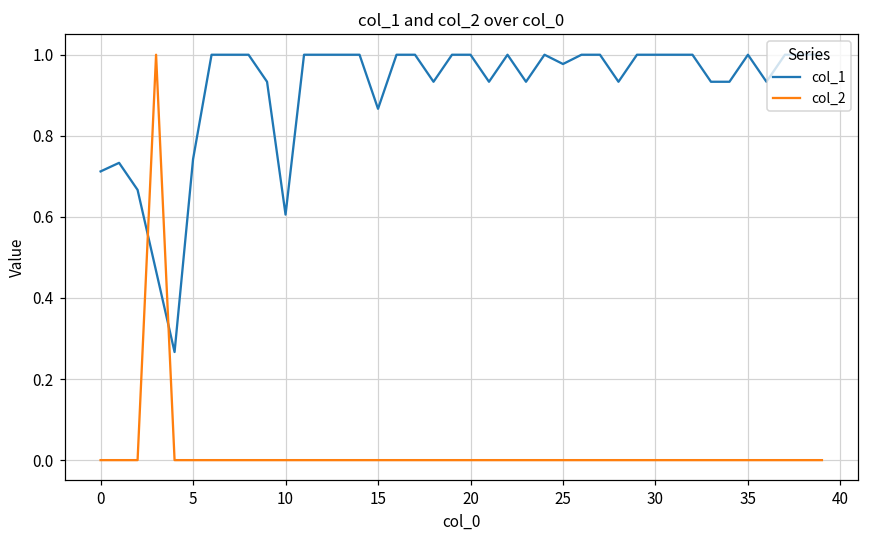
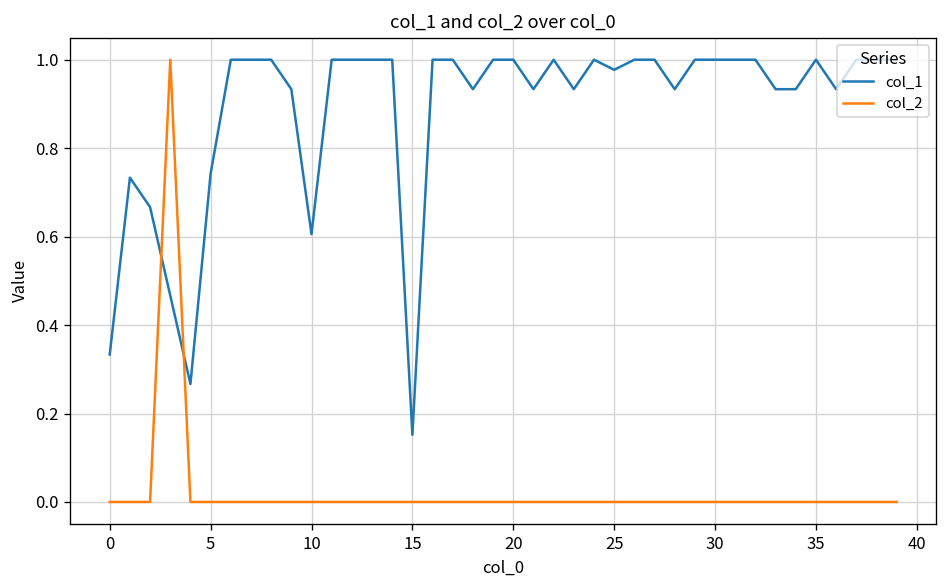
  {
    "col_1": {
-     "0": 0.71,
+     "0": 0.33,
      "5": 0.74,
      "10": 0.61,
-     "15": 0.87,
+     "15": 0.15,
      "20": 1.00,
      "25": 0.98,
      "30": 1.00,
      "35": 1.00
    },
    "col_2": {
      "0": 0.00,
      "5": 0.00,
      "10": 0.00,
      "15": 0.00,
      "20": 0.00,
      "25": 0.00,
      "30": 0.00,
      "35": 0.00
    }
  }
